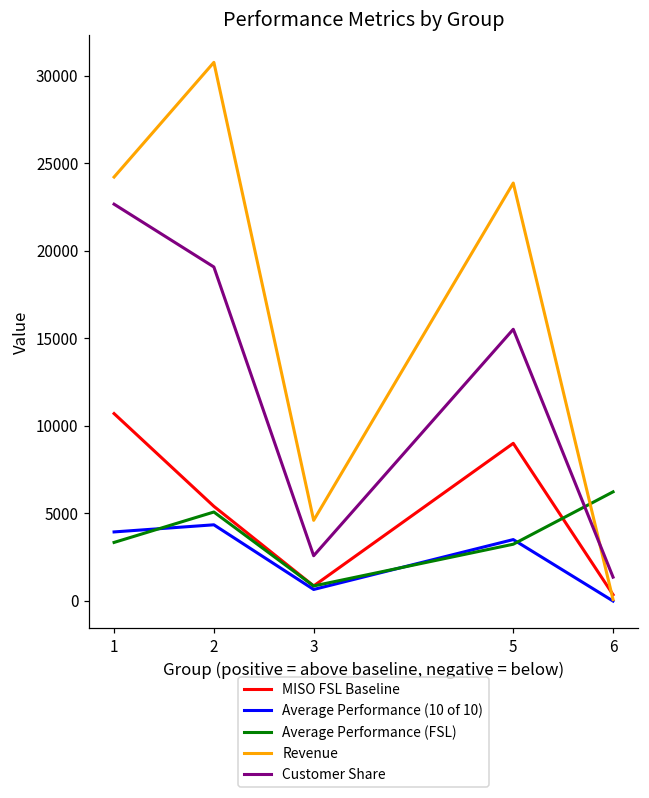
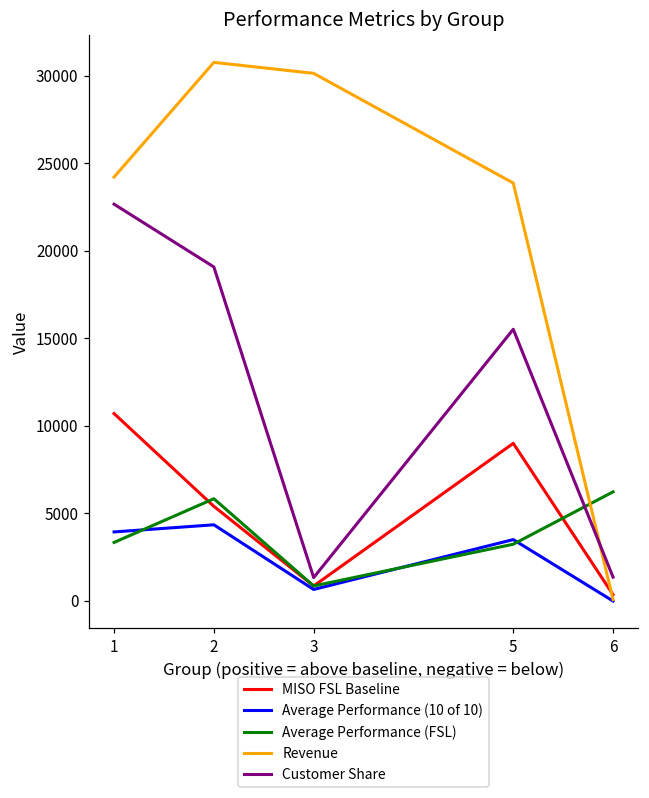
  {
    "MISO FSL Baseline": {
      "1": 10700,
      "2": 5400,
      "5": 9000,
      "6": 400
    },
    "Average Performance (10 of 10)": {
      "1": 3900,
      "2": 4300,
      "3": 600,
      "5": 3500
    },
    "Average Performance (FSL)": {
      "1": 3300,
-     "2": 5100,
+     "2": 5800,
      "5": 3200,
      "6": 6200
    },
    "Revenue": {
      "1": 24200,
      "2": 30800,
-     "3": 4600,
+     "3": 30100,
      "5": 23900
    },
    "Customer Share": {
      "1": 22700,
      "2": 19100,
-     "3": 2600,
+     "3": 1300,
      "5": 15500,
      "6": 1400
    }
  }
